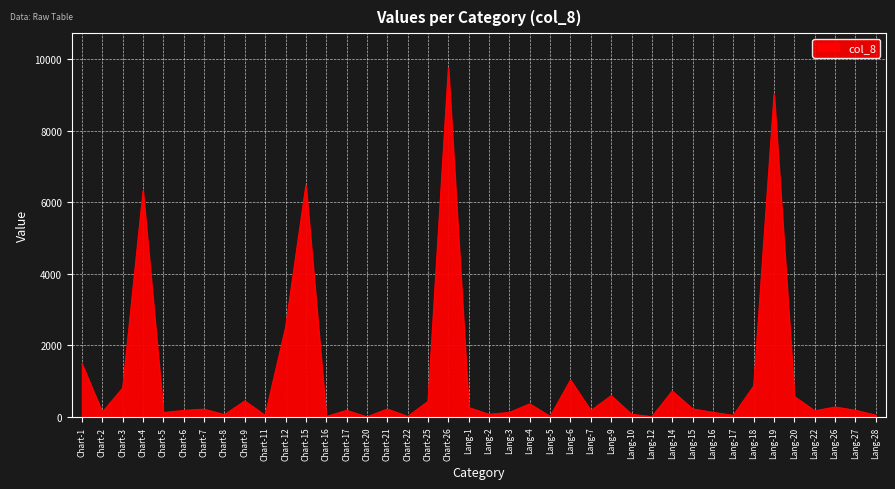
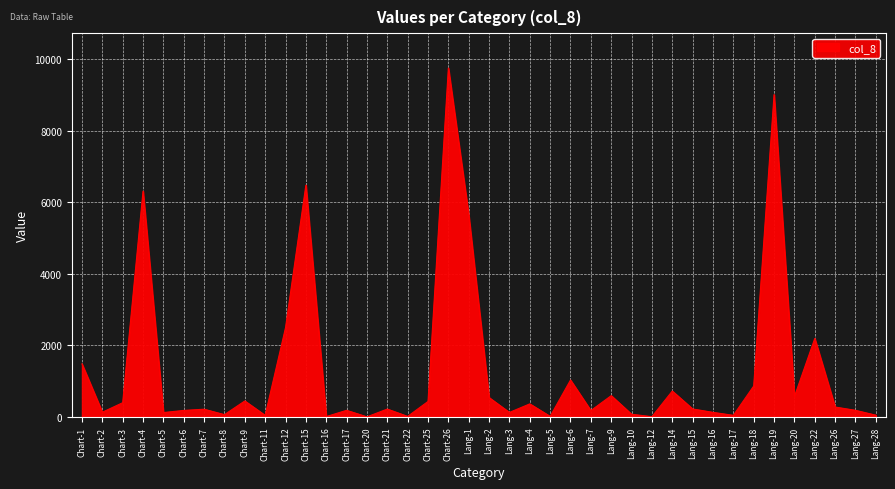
  {
    "Chart-1": 1500,
    "Chart-2": 100,
-   "Chart-3": 800,
+   "Chart-3": 400,
    "Chart-4": 6300,
    "Chart-5": 100,
    "Chart-6": 200,
    "Chart-7": 200,
    "Chart-8": 100,
    "Chart-9": 400,
    "Chart-11": 0,
    "Chart-12": 2500,
    "Chart-15": 6500,
    "Chart-16": 0,
    "Chart-17": 200,
    "Chart-20": 0,
    "Chart-21": 200,
    "Chart-22": 0,
    "Chart-25": 400,
    "Chart-26": 9800,
-   "Lang-1": 300,
-   "Lang-2": 100,
+   "Lang-1": 5600,
+   "Lang-2": 500,
    "Lang-3": 100,
    "Lang-4": 400,
    "Lang-5": 0,
    "Lang-6": 1000,
    "Lang-7": 200,
    "Lang-9": 600,
    "Lang-10": 100,
    "Lang-12": 0,
    "Lang-14": 700,
    "Lang-15": 200,
    "Lang-16": 100,
    "Lang-17": 0,
    "Lang-18": 900,
    "Lang-19": 9000,
    "Lang-20": 600,
-   "Lang-22": 200,
+   "Lang-22": 2200,
    "Lang-26": 300,
    "Lang-27": 200,
    "Lang-28": 100
  }
